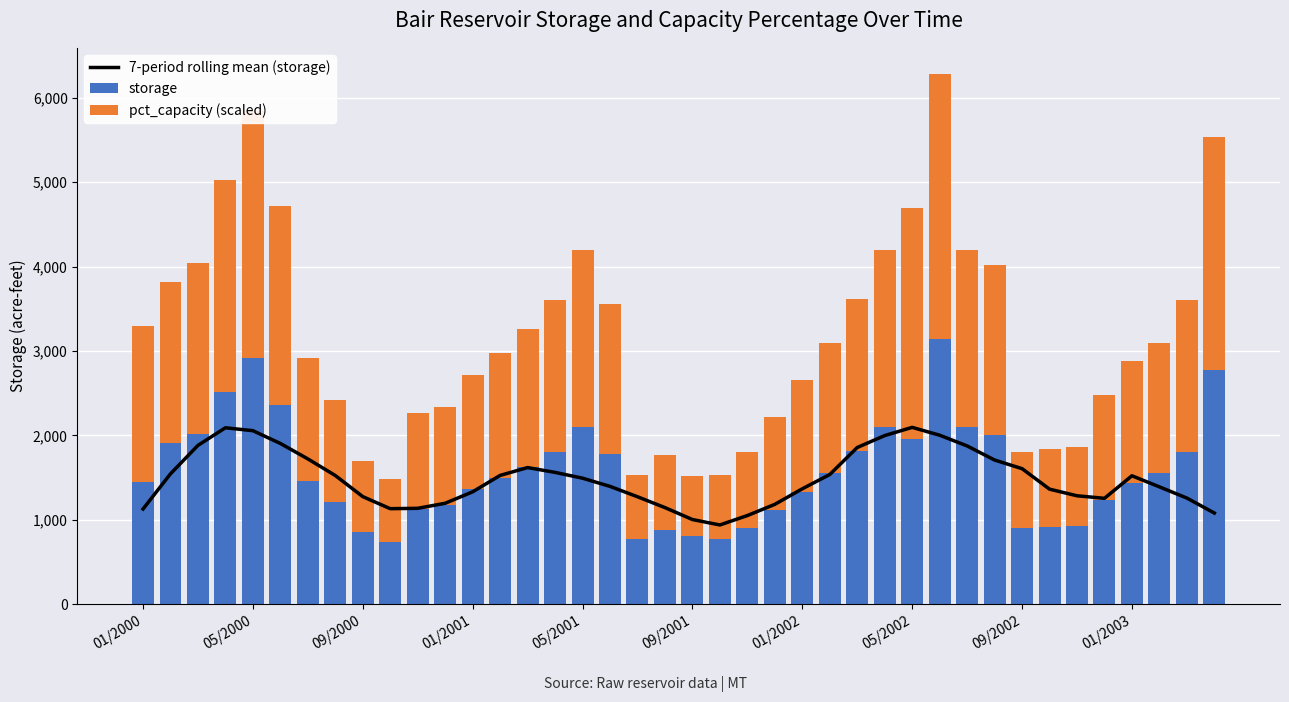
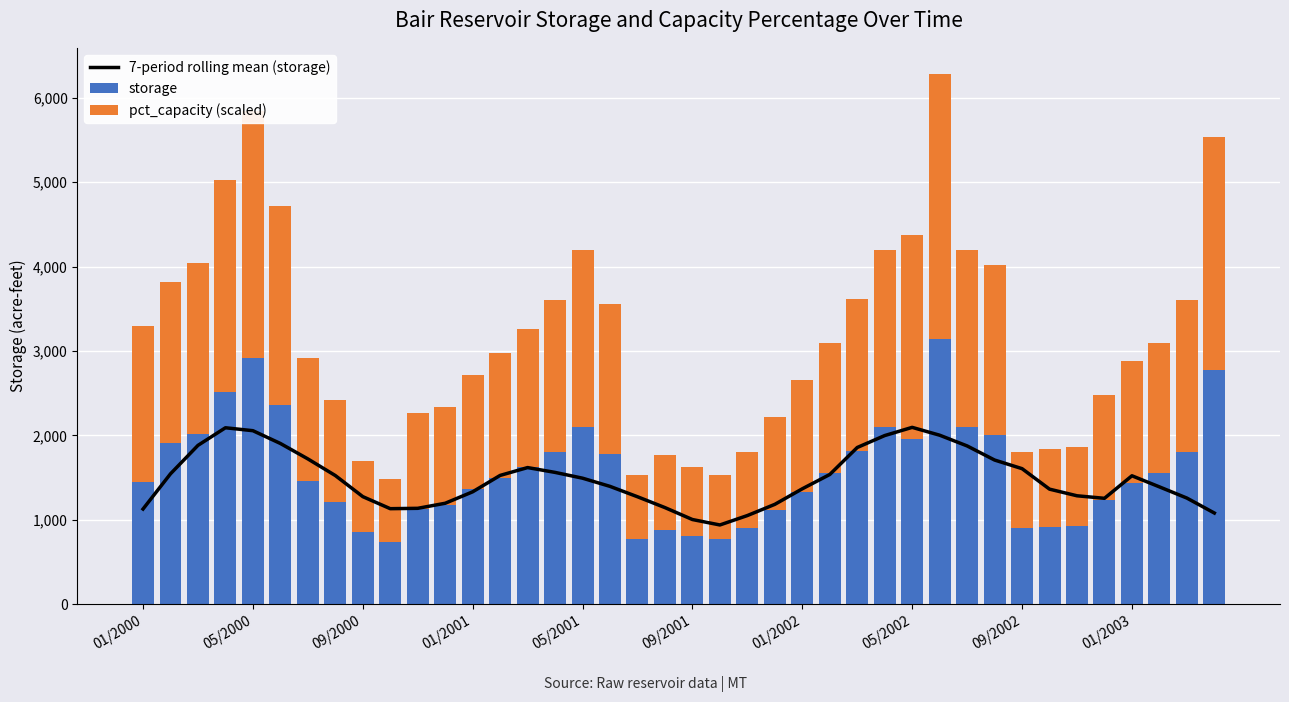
  {
    "7-period rolling mean (storage)": {
      "01/2000": "1,100",
      "05/2000": "2,100",
      "09/2000": "1,300",
      "01/2001": "1,300",
      "05/2001": "1,500",
      "09/2001": "1,000",
      "01/2002": "1,400",
      "05/2002": "2,100",
      "09/2002": "1,600",
      "01/2003": "1,500"
    },
    "storage": {
      "01/2000": "1,500",
      "05/2000": "2,900",
      "09/2000": "900",
      "01/2001": "1,400",
      "05/2001": "2,100",
      "09/2001": "800",
      "01/2002": "1,300",
      "05/2002": "2,000",
      "09/2002": "900",
      "01/2003": "1,400"
    },
    "pct_capacity (scaled)": {
      "01/2000": "1,800",
      "09/2000": "800",
      "01/2001": "1,400",
      "05/2001": "2,100",
-     "09/2001": "700",
+     "09/2001": "800",
      "01/2002": "1,300",
-     "05/2002": "2,700",
+     "05/2002": "2,400",
      "09/2002": "900",
      "01/2003": "1,400"
    }
  }
